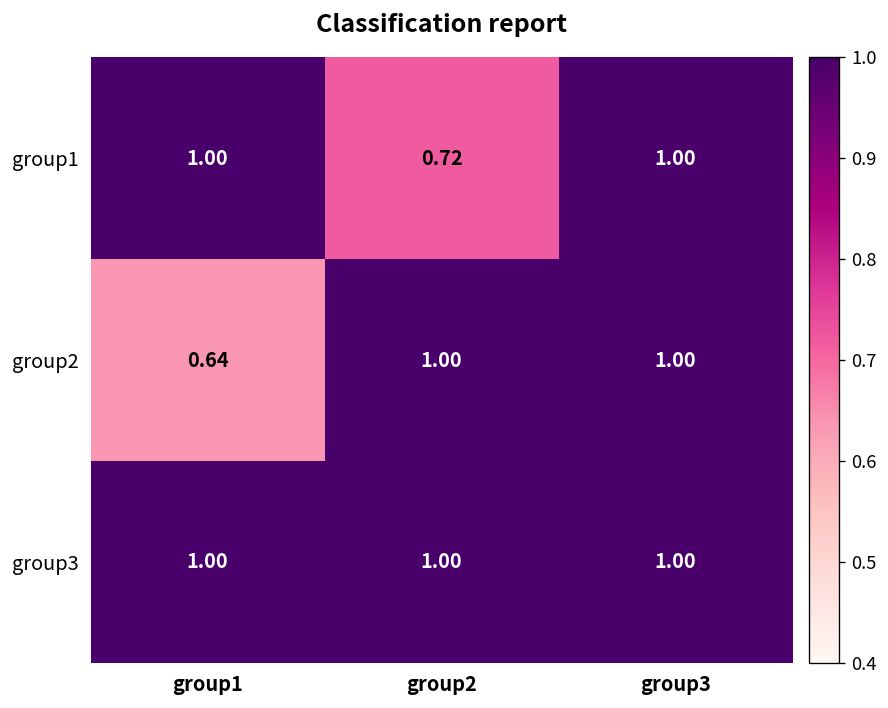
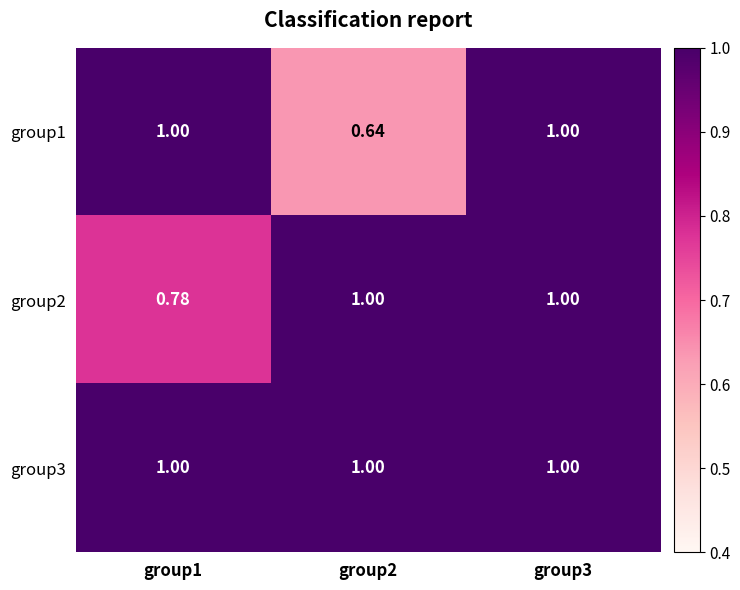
  {
    "group1": {
      "group1": 1.00,
-     "group2": 0.72,
+     "group2": 0.64,
      "group3": 1.00
    },
    "group2": {
-     "group1": 0.64,
+     "group1": 0.78,
      "group2": 1.00,
      "group3": 1.00
    },
    "group3": {
      "group1": 1.00,
      "group2": 1.00,
      "group3": 1.00
    }
  }
